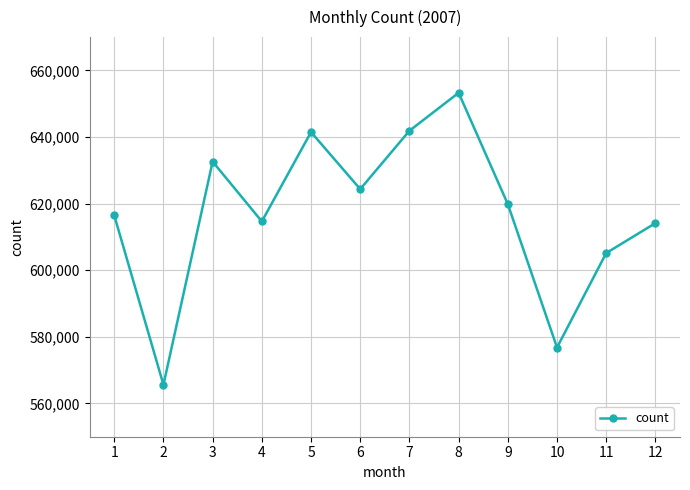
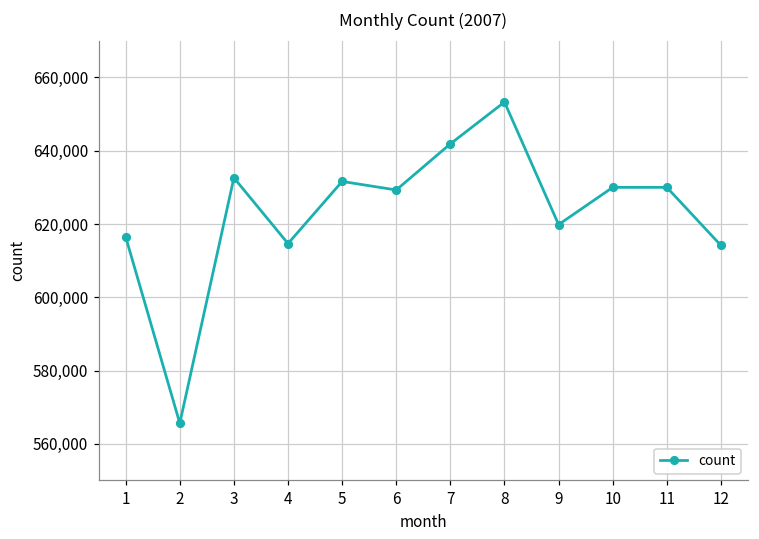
  {
    "1": "616,000",
    "2": "566,000",
    "3": "633,000",
    "4": "615,000",
-   "5": "641,000",
-   "6": "624,000",
+   "5": "632,000",
+   "6": "629,000",
    "7": "642,000",
    "8": "653,000",
    "9": "620,000",
-   "10": "577,000",
-   "11": "605,000",
+   "10": "630,000",
+   "11": "630,000",
    "12": "614,000"
  }
